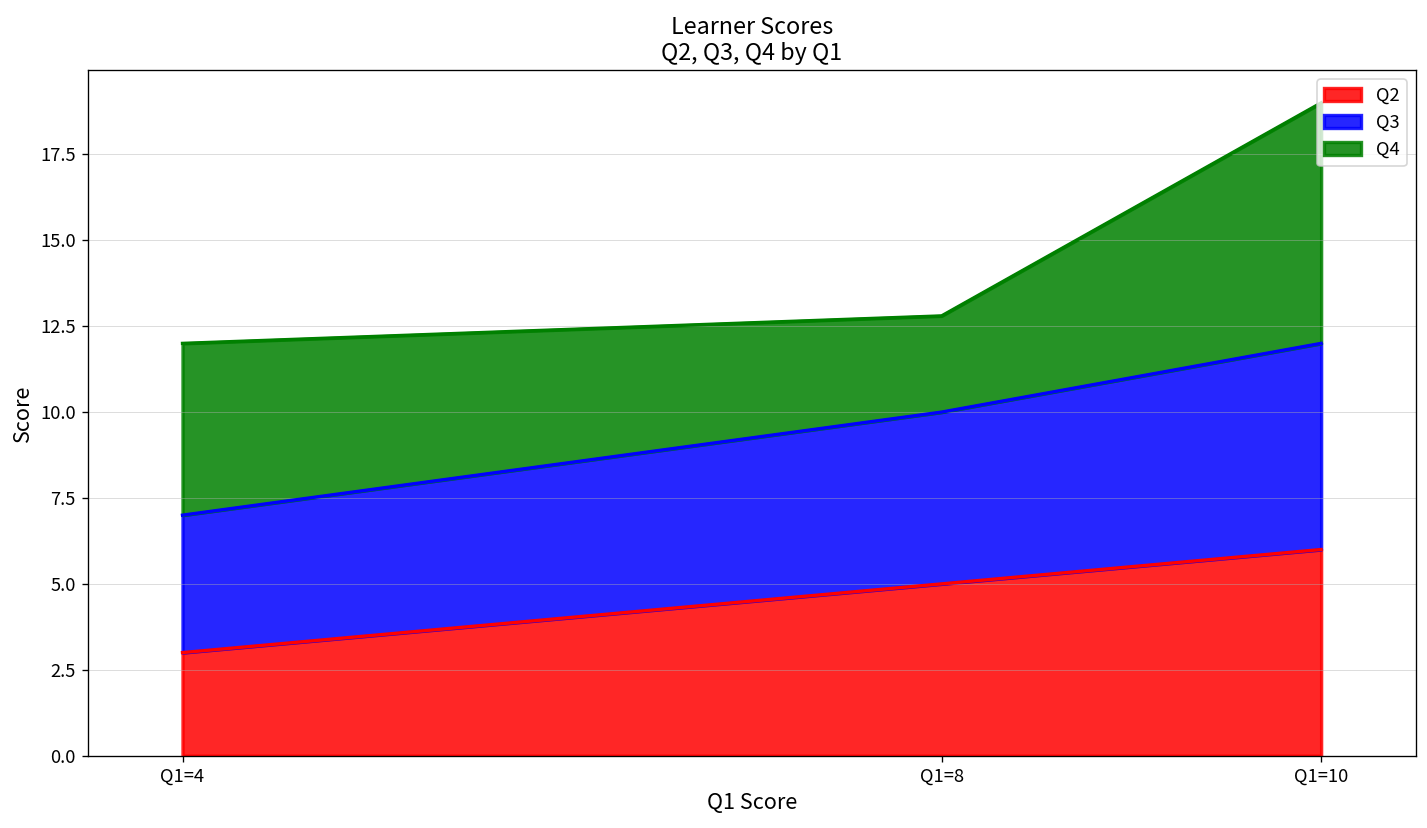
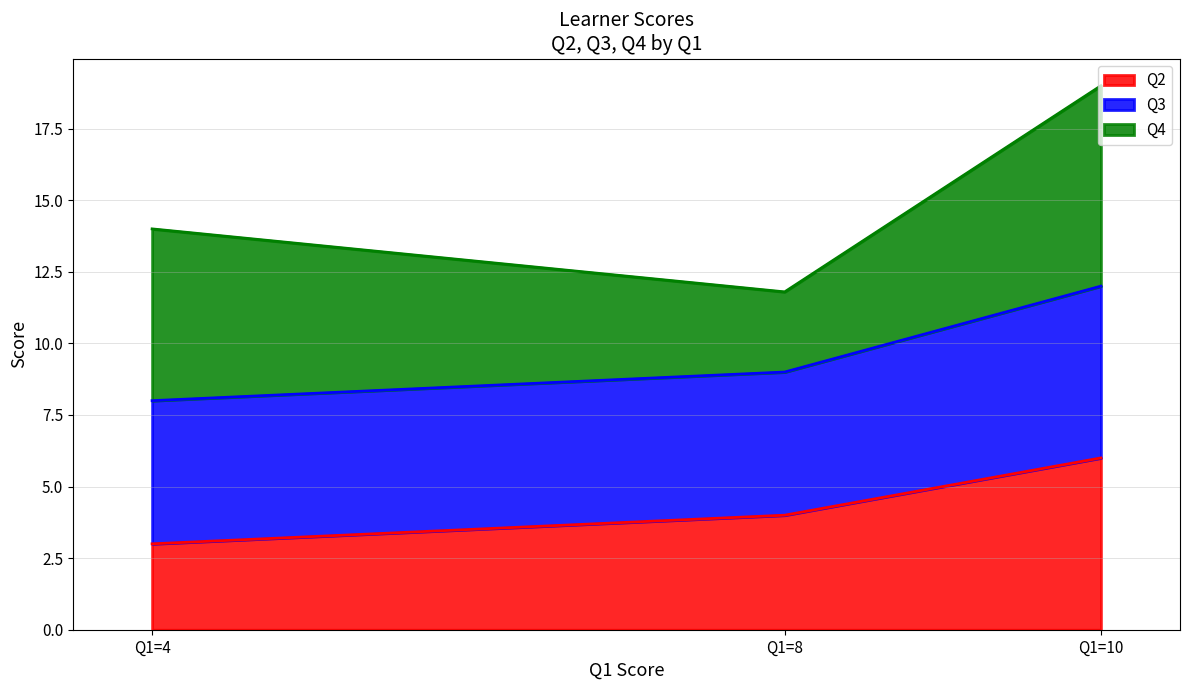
  {
    "Q2": {
      "Q1=4": 3,
-     "Q1=8": 5,
+     "Q1=8": 4,
      "Q1=10": 6
    },
    "Q3": {
-     "Q1=4": 4,
+     "Q1=4": 5,
      "Q1=8": 5,
      "Q1=10": 6
    },
    "Q4": {
-     "Q1=4": 5,
+     "Q1=4": 6,
      "Q1=8": 2.8
    }
  }
